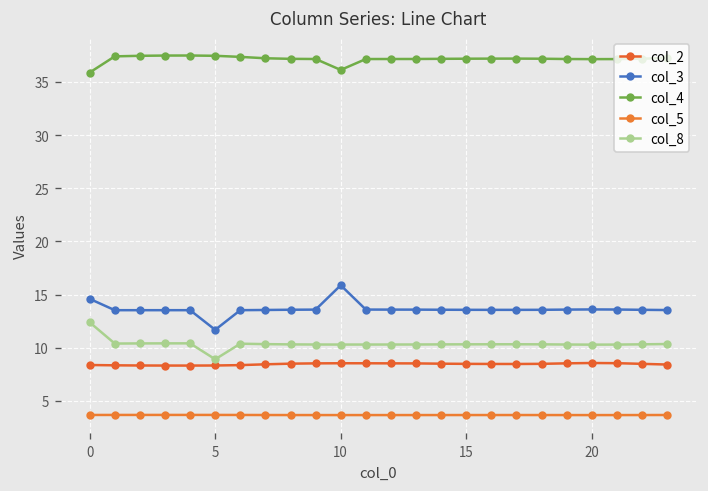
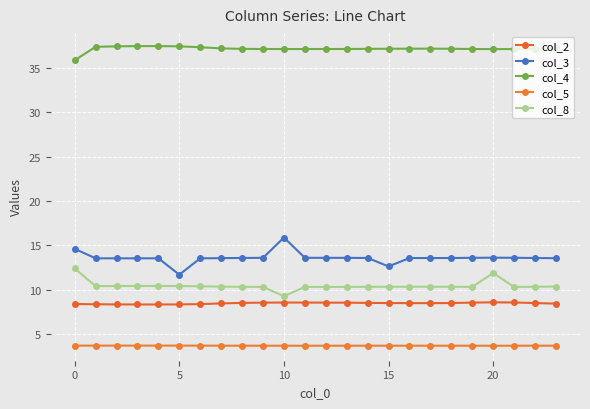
  {
    "col_3": {
      "0": 15,
      "5": 12,
      "10": 16,
-     "15": 14,
+     "15": 13,
      "20": 14
    },
    "col_4": {
      "0": 36,
      "5": 37,
-     "10": 36,
+     "10": 37,
      "15": 37,
      "20": 37
    },
    "col_8": {
      "0": 12,
-     "5": 9,
-     "10": 10,
+     "5": 10,
+     "10": 9,
      "15": 10,
-     "20": 10
+     "20": 12
    }
  }
